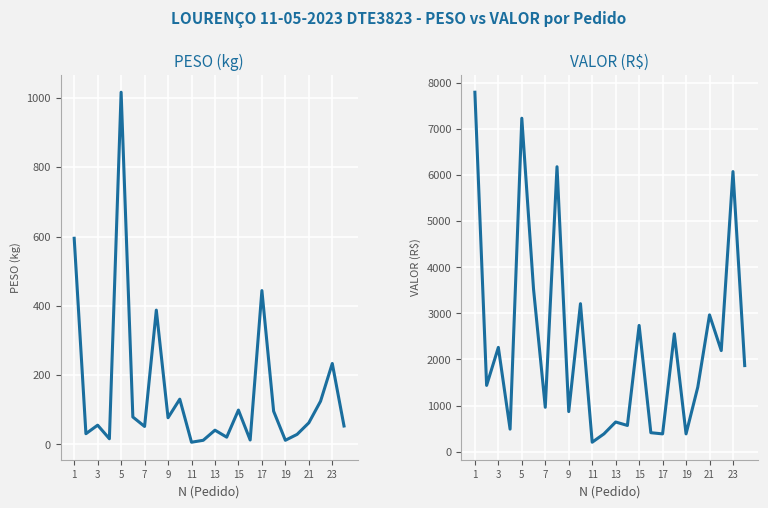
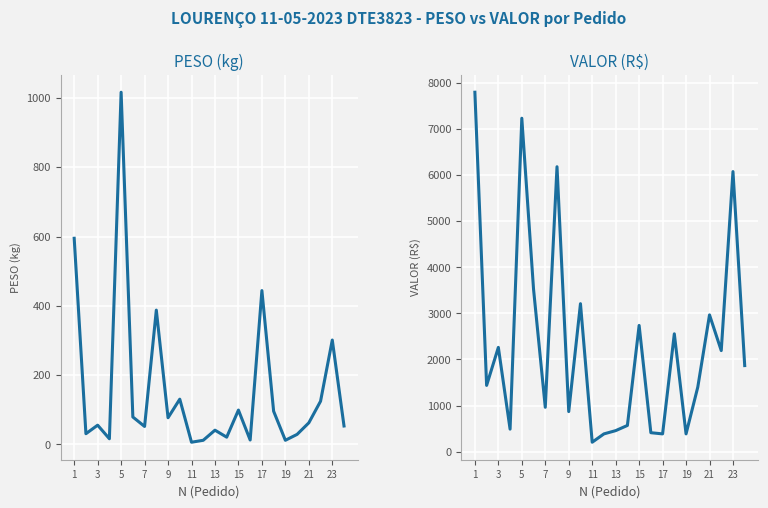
  {
    "PESO (kg)": {
      "1": 590,
      "3": 60,
      "5": 1020,
      "7": 50,
      "9": 80,
      "11": 10,
      "13": 40,
      "15": 100,
      "17": 440,
      "19": 10,
      "21": 60,
-     "23": 230
+     "23": 300
    },
    "VALOR (R$)": {
      "1": 7800,
      "3": 2300,
      "5": 7200,
      "7": 1000,
      "9": 900,
      "11": 200,
-     "13": 600,
+     "13": 500,
      "15": 2700,
      "17": 400,
      "19": 400,
      "21": 3000,
      "23": 6100
    }
  }
